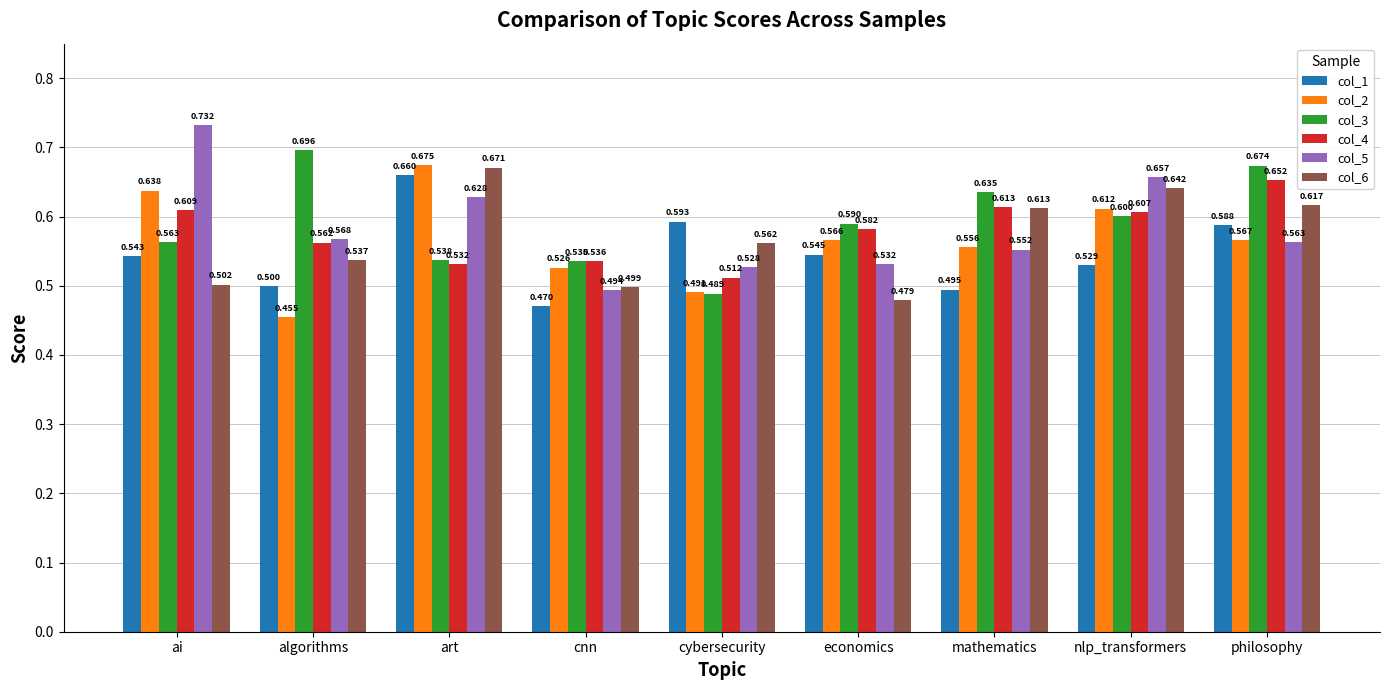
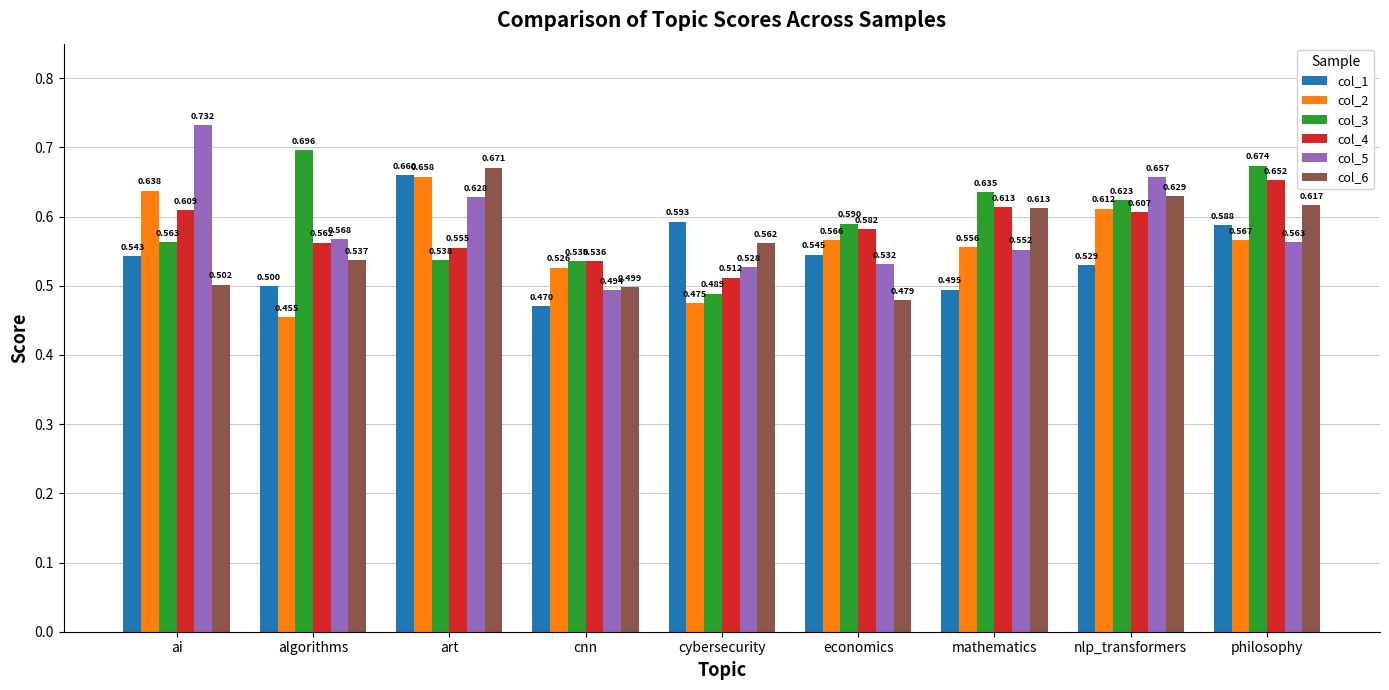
  {
    "col_1": {
      "ai": 0.543,
      "algorithms": 0.500,
      "art": 0.660,
      "cnn": 0.470,
      "cybersecurity": 0.593,
      "economics": 0.545,
      "mathematics": 0.495,
      "nlp_transformers": 0.529,
      "philosophy": 0.588
    },
    "col_2": {
      "ai": 0.638,
      "algorithms": 0.455,
-     "art": 0.675,
+     "art": 0.658,
      "cnn": 0.526,
-     "cybersecurity": 0.491,
+     "cybersecurity": 0.475,
      "economics": 0.566,
      "mathematics": 0.556,
      "nlp_transformers": 0.612,
      "philosophy": 0.567
    },
    "col_3": {
      "ai": 0.563,
      "algorithms": 0.696,
      "economics": 0.590,
      "mathematics": 0.635,
-     "nlp_transformers": 0.600,
+     "nlp_transformers": 0.623,
      "philosophy": 0.674
    },
    "col_4": {
      "ai": 0.609,
-     "art": 0.532,
+     "art": 0.555,
      "cybersecurity": 0.512,
      "economics": 0.582,
      "mathematics": 0.613,
      "nlp_transformers": 0.607,
      "philosophy": 0.652
    },
    "col_5": {
      "ai": 0.732,
      "art": 0.628,
      "cybersecurity": 0.528,
      "economics": 0.532,
      "mathematics": 0.552,
      "nlp_transformers": 0.657,
      "philosophy": 0.563
    },
    "col_6": {
      "ai": 0.502,
      "algorithms": 0.537,
      "art": 0.671,
      "cybersecurity": 0.562,
      "economics": 0.479,
      "mathematics": 0.613,
-     "nlp_transformers": 0.642,
+     "nlp_transformers": 0.629,
      "philosophy": 0.617
    }
  }
